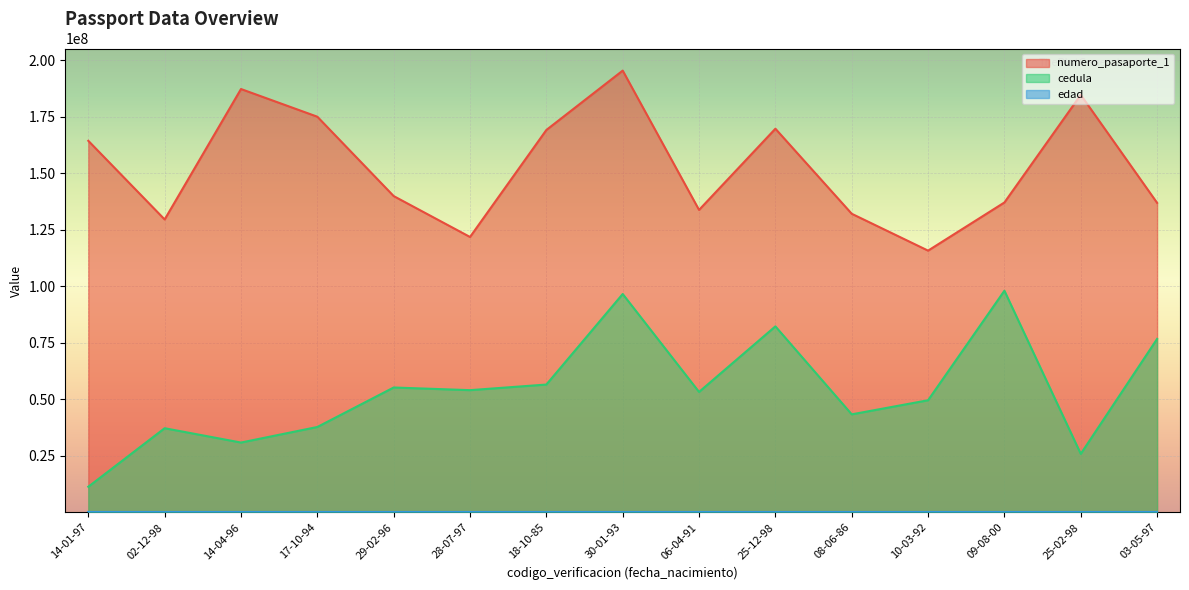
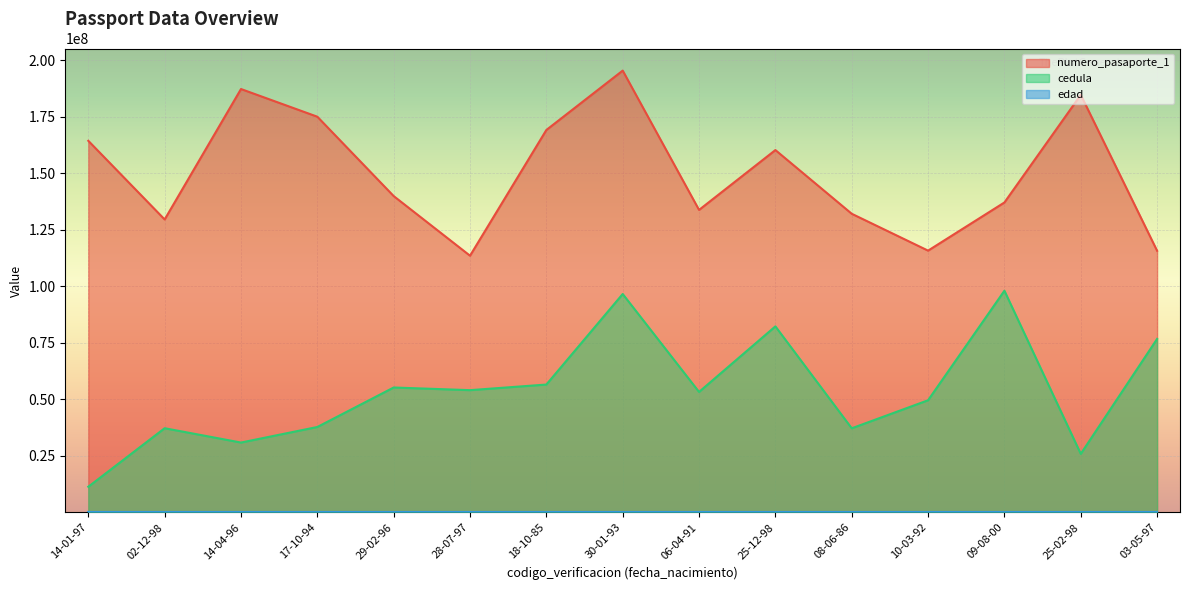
  {
    "numero_pasaporte_1": {
      "14-01-97": 164000000,
      "02-12-98": 130000000,
      "14-04-96": 187000000,
      "17-10-94": 175000000,
      "29-02-96": 140000000,
-     "28-07-97": 122000000,
+     "28-07-97": 114000000,
      "18-10-85": 169000000,
      "30-01-93": 195000000,
      "06-04-91": 134000000,
-     "25-12-98": 170000000,
+     "25-12-98": 160000000,
      "08-06-86": 132000000,
      "10-03-92": 116000000,
      "09-08-00": 137000000,
-     "03-05-97": 137000000
+     "03-05-97": 116000000
    },
    "cedula": {
      "14-01-97": 11000000,
      "02-12-98": 37000000,
      "14-04-96": 31000000,
      "17-10-94": 38000000,
      "29-02-96": 55000000,
      "28-07-97": 54000000,
      "18-10-85": 57000000,
      "30-01-93": 97000000,
      "06-04-91": 53000000,
      "25-12-98": 82000000,
-     "08-06-86": 43000000,
+     "08-06-86": 37000000,
      "10-03-92": 50000000,
      "09-08-00": 98000000,
      "25-02-98": 26000000,
      "03-05-97": 77000000
    },
    "edad": {
      "14-01-97": 0,
      "02-12-98": 0,
      "14-04-96": 0,
      "17-10-94": 0,
      "29-02-96": 0,
      "28-07-97": 0,
      "18-10-85": 0,
      "30-01-93": 0,
      "06-04-91": 0,
      "25-12-98": 0,
      "08-06-86": 0,
      "10-03-92": 0,
      "09-08-00": 0,
      "25-02-98": 0,
      "03-05-97": 0
    }
  }
